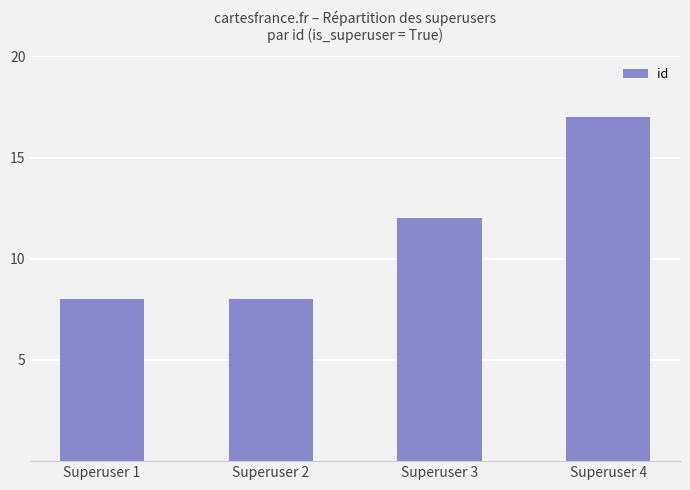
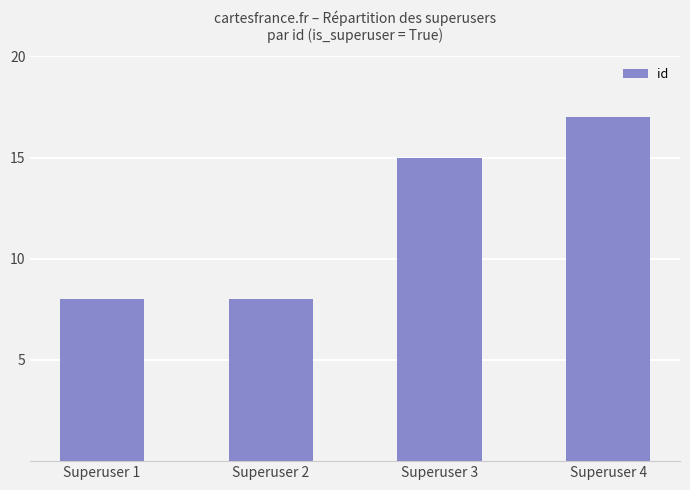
  {
    "Superuser 1": 8,
    "Superuser 2": 8,
-   "Superuser 3": 12,
+   "Superuser 3": 15,
    "Superuser 4": 17
  }
